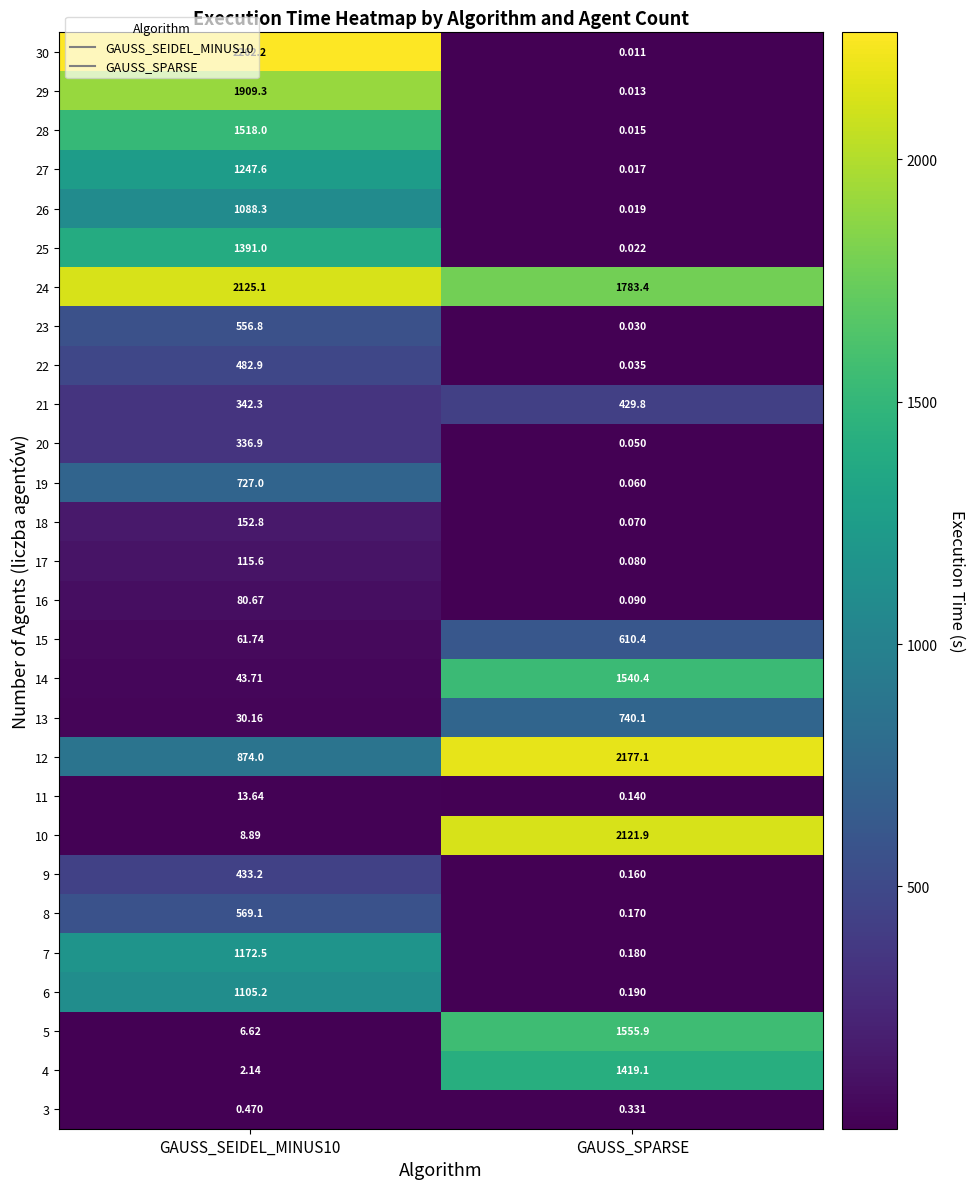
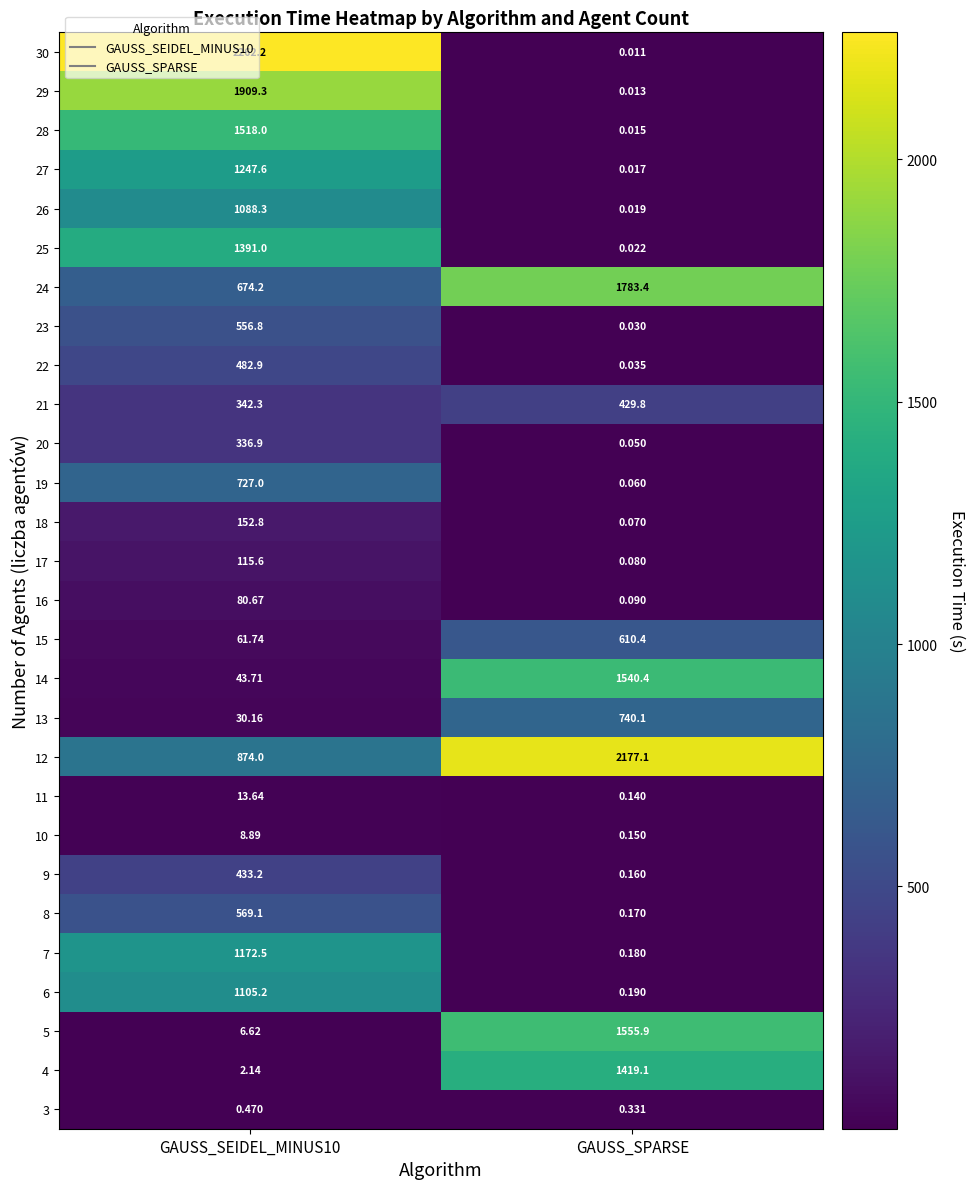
  {
    "30": {
      "GAUSS_SPARSE": 0.011
    },
    "29": {
      "GAUSS_SEIDEL_MINUS10": 1909.3,
      "GAUSS_SPARSE": 0.013
    },
    "28": {
      "GAUSS_SEIDEL_MINUS10": 1518.0,
      "GAUSS_SPARSE": 0.015
    },
    "27": {
      "GAUSS_SEIDEL_MINUS10": 1247.6,
      "GAUSS_SPARSE": 0.017
    },
    "26": {
      "GAUSS_SEIDEL_MINUS10": 1088.3,
      "GAUSS_SPARSE": 0.019
    },
    "25": {
      "GAUSS_SEIDEL_MINUS10": 1391.0,
      "GAUSS_SPARSE": 0.022
    },
    "24": {
-     "GAUSS_SEIDEL_MINUS10": 2125.1,
+     "GAUSS_SEIDEL_MINUS10": 674.2,
      "GAUSS_SPARSE": 1783.4
    },
    "23": {
      "GAUSS_SEIDEL_MINUS10": 556.8,
      "GAUSS_SPARSE": 0.030
    },
    "22": {
      "GAUSS_SEIDEL_MINUS10": 482.9,
      "GAUSS_SPARSE": 0.035
    },
    "21": {
      "GAUSS_SEIDEL_MINUS10": 342.3,
      "GAUSS_SPARSE": 429.8
    },
    "20": {
      "GAUSS_SEIDEL_MINUS10": 336.9,
      "GAUSS_SPARSE": 0.050
    },
    "19": {
      "GAUSS_SEIDEL_MINUS10": 727.0,
      "GAUSS_SPARSE": 0.060
    },
    "18": {
      "GAUSS_SEIDEL_MINUS10": 152.8,
      "GAUSS_SPARSE": 0.070
    },
    "17": {
      "GAUSS_SEIDEL_MINUS10": 115.6,
      "GAUSS_SPARSE": 0.080
    },
    "16": {
      "GAUSS_SEIDEL_MINUS10": 80.67,
      "GAUSS_SPARSE": 0.090
    },
    "15": {
      "GAUSS_SEIDEL_MINUS10": 61.74,
      "GAUSS_SPARSE": 610.4
    },
    "14": {
      "GAUSS_SEIDEL_MINUS10": 43.71,
      "GAUSS_SPARSE": 1540.4
    },
    "13": {
      "GAUSS_SEIDEL_MINUS10": 30.16,
      "GAUSS_SPARSE": 740.1
    },
    "12": {
      "GAUSS_SEIDEL_MINUS10": 874.0,
      "GAUSS_SPARSE": 2177.1
    },
    "11": {
      "GAUSS_SEIDEL_MINUS10": 13.64,
      "GAUSS_SPARSE": 0.140
    },
    "10": {
      "GAUSS_SEIDEL_MINUS10": 8.89,
-     "GAUSS_SPARSE": 2121.9
+     "GAUSS_SPARSE": 0.150
    },
    "9": {
      "GAUSS_SEIDEL_MINUS10": 433.2,
      "GAUSS_SPARSE": 0.160
    },
    "8": {
      "GAUSS_SEIDEL_MINUS10": 569.1,
      "GAUSS_SPARSE": 0.170
    },
    "7": {
      "GAUSS_SEIDEL_MINUS10": 1172.5,
      "GAUSS_SPARSE": 0.180
    },
    "6": {
      "GAUSS_SEIDEL_MINUS10": 1105.2,
      "GAUSS_SPARSE": 0.190
    },
    "5": {
      "GAUSS_SEIDEL_MINUS10": 6.62,
      "GAUSS_SPARSE": 1555.9
    },
    "4": {
      "GAUSS_SEIDEL_MINUS10": 2.14,
      "GAUSS_SPARSE": 1419.1
    },
    "3": {
      "GAUSS_SEIDEL_MINUS10": 0.470,
      "GAUSS_SPARSE": 0.331
    }
  }
